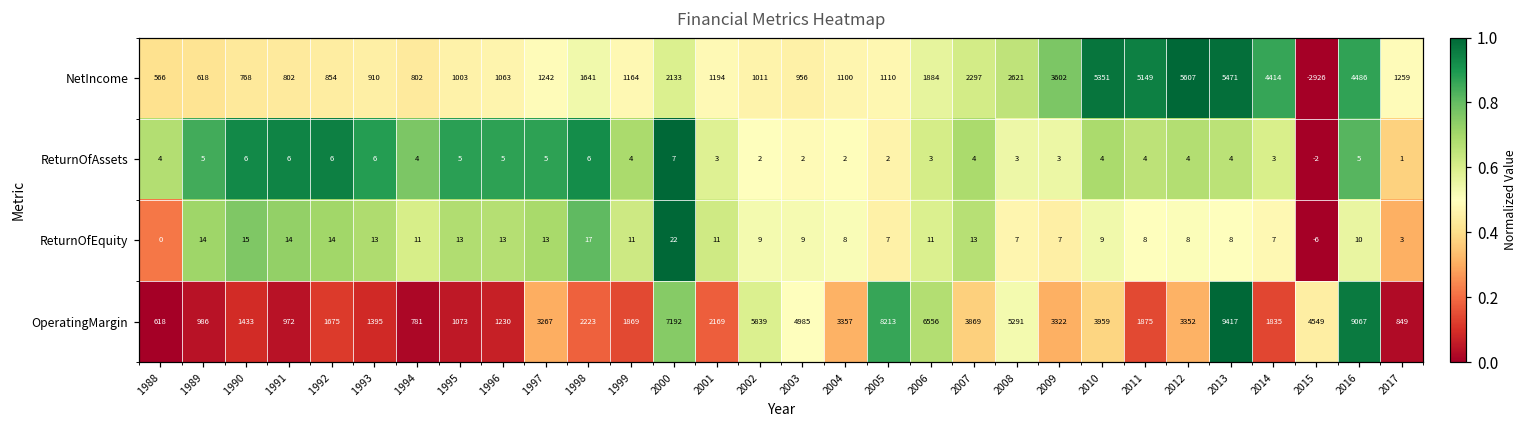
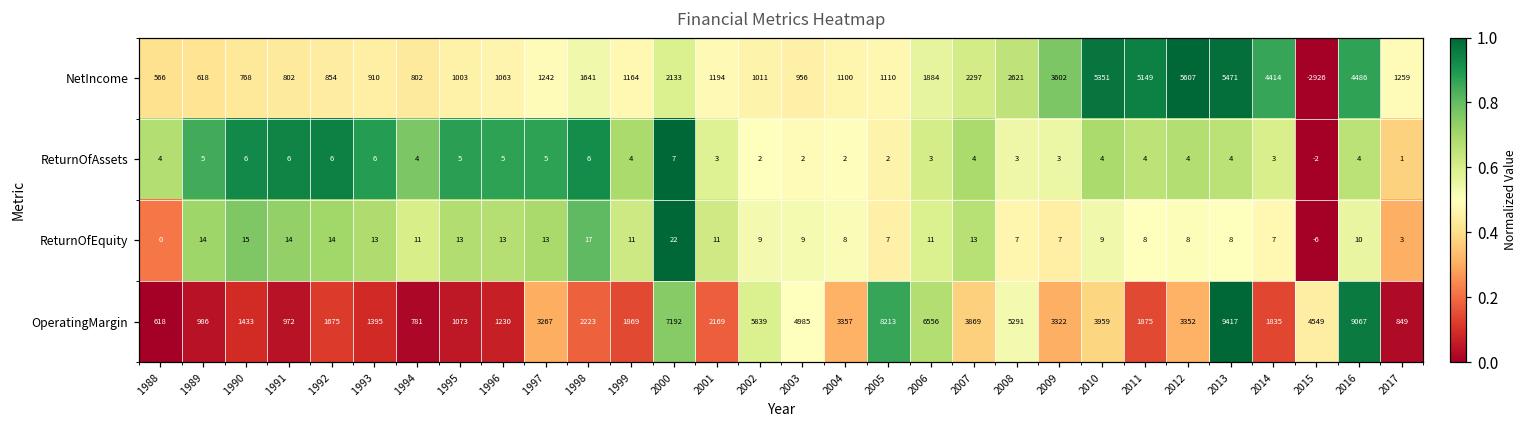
  {
    "NetIncome": {
      "1988": 566,
      "1989": 618,
      "1990": 768,
      "1991": 802,
      "1992": 854,
      "1993": 910,
      "1994": 802,
      "1995": 1003,
      "1996": 1063,
      "1997": 1242,
      "1998": 1641,
      "1999": 1164,
      "2000": 2133,
      "2001": 1194,
      "2002": 1011,
      "2003": 956,
      "2004": 1100,
      "2005": 1110,
      "2006": 1884,
      "2007": 2297,
      "2008": 2621,
      "2009": 3602,
      "2010": 5351,
      "2011": 5149,
      "2012": 5607,
      "2013": 5471,
      "2014": 4414,
      "2015": -2926,
      "2016": 4486,
      "2017": 1259
    },
    "ReturnOfAssets": {
      "1988": 4,
      "1989": 5,
      "1990": 6,
      "1991": 6,
      "1992": 6,
      "1993": 6,
      "1994": 4,
      "1995": 5,
      "1996": 5,
      "1997": 5,
      "1998": 6,
      "1999": 4,
      "2000": 7,
      "2001": 3,
      "2002": 2,
      "2003": 2,
      "2004": 2,
      "2005": 2,
      "2006": 3,
      "2007": 4,
      "2008": 3,
      "2009": 3,
      "2010": 4,
      "2011": 4,
      "2012": 4,
      "2013": 4,
      "2014": 3,
      "2015": -2,
-     "2016": 5,
+     "2016": 4,
      "2017": 1
    },
    "ReturnOfEquity": {
      "1988": 0,
      "1989": 14,
      "1990": 15,
      "1991": 14,
      "1992": 14,
      "1993": 13,
      "1994": 11,
      "1995": 13,
      "1996": 13,
      "1997": 13,
      "1998": 17,
      "1999": 11,
      "2000": 22,
      "2001": 11,
      "2002": 9,
      "2003": 9,
      "2004": 8,
      "2005": 7,
      "2006": 11,
      "2007": 13,
      "2008": 7,
      "2009": 7,
      "2010": 9,
      "2011": 8,
      "2012": 8,
      "2013": 8,
      "2014": 7,
      "2015": -6,
      "2016": 10,
      "2017": 3
    },
    "OperatingMargin": {
      "1988": 618,
      "1989": 986,
      "1990": 1433,
      "1991": 972,
      "1992": 1675,
      "1993": 1395,
      "1994": 781,
      "1995": 1073,
      "1996": 1230,
      "1997": 3267,
      "1998": 2223,
      "1999": 1869,
      "2000": 7192,
      "2001": 2169,
      "2002": 5839,
      "2003": 4985,
      "2004": 3357,
      "2005": 8213,
      "2006": 6556,
      "2007": 3869,
      "2008": 5291,
      "2009": 3322,
      "2010": 3959,
      "2011": 1875,
      "2012": 3352,
      "2013": 9417,
      "2014": 1835,
      "2015": 4549,
      "2016": 9067,
      "2017": 849
    }
  }
